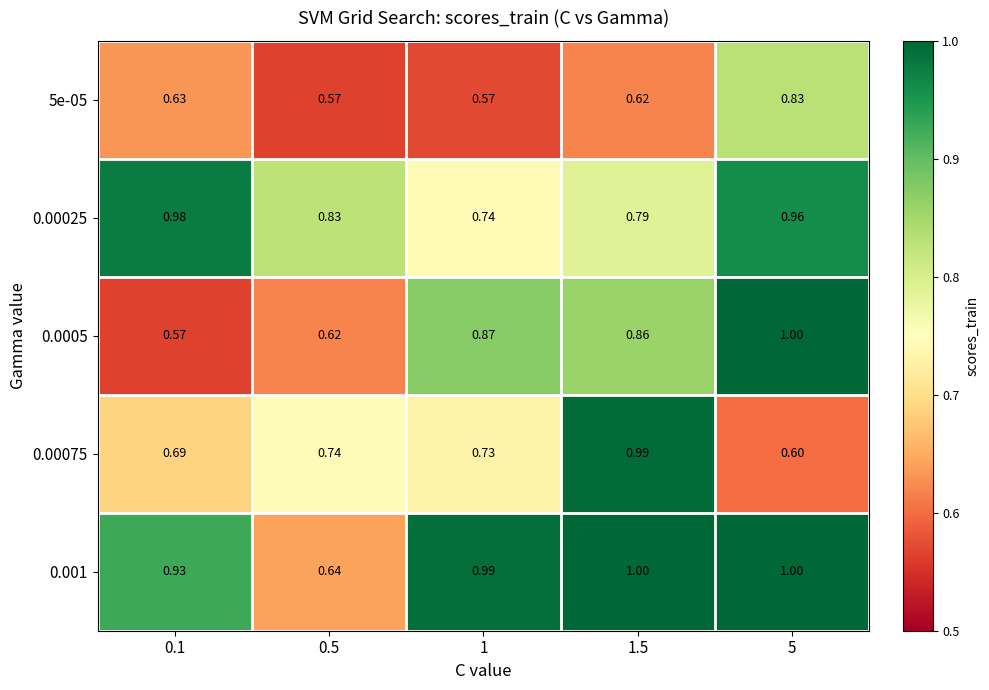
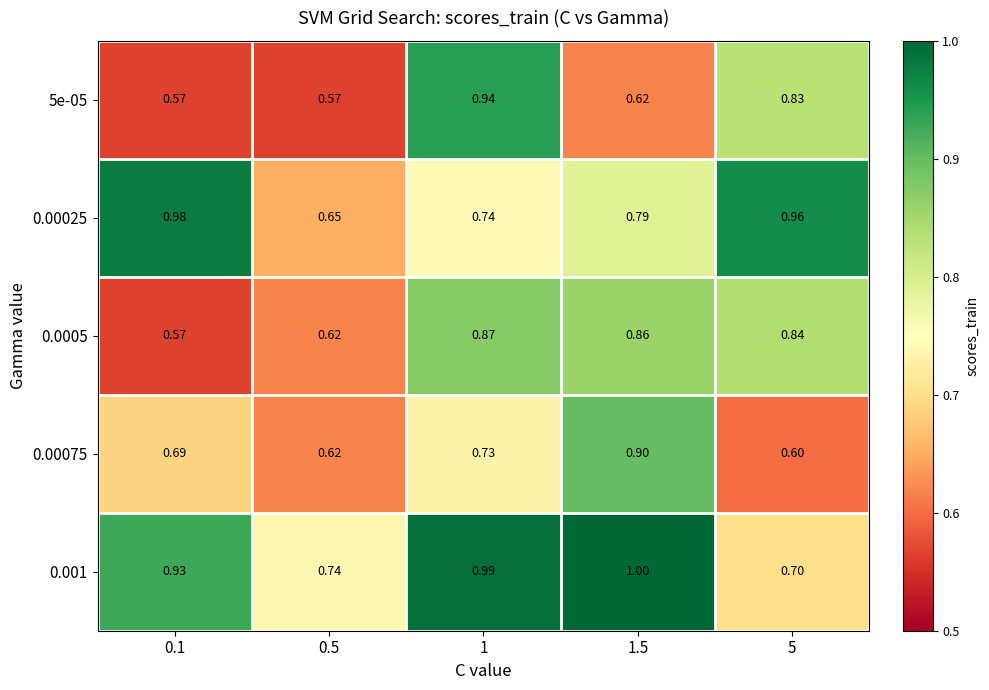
  {
    "5e-05": {
-     "0.1": 0.63,
+     "0.1": 0.57,
      "0.5": 0.57,
-     "1": 0.57,
+     "1": 0.94,
      "1.5": 0.62,
      "5": 0.83
    },
    "0.00025": {
      "0.1": 0.98,
-     "0.5": 0.83,
+     "0.5": 0.65,
      "1": 0.74,
      "1.5": 0.79,
      "5": 0.96
    },
    "0.0005": {
      "0.1": 0.57,
      "0.5": 0.62,
      "1": 0.87,
      "1.5": 0.86,
-     "5": 1.00
+     "5": 0.84
    },
    "0.00075": {
      "0.1": 0.69,
-     "0.5": 0.74,
+     "0.5": 0.62,
      "1": 0.73,
-     "1.5": 0.99,
+     "1.5": 0.90,
      "5": 0.60
    },
    "0.001": {
      "0.1": 0.93,
-     "0.5": 0.64,
+     "0.5": 0.74,
      "1": 0.99,
      "1.5": 1.00,
-     "5": 1.00
+     "5": 0.70
    }
  }
